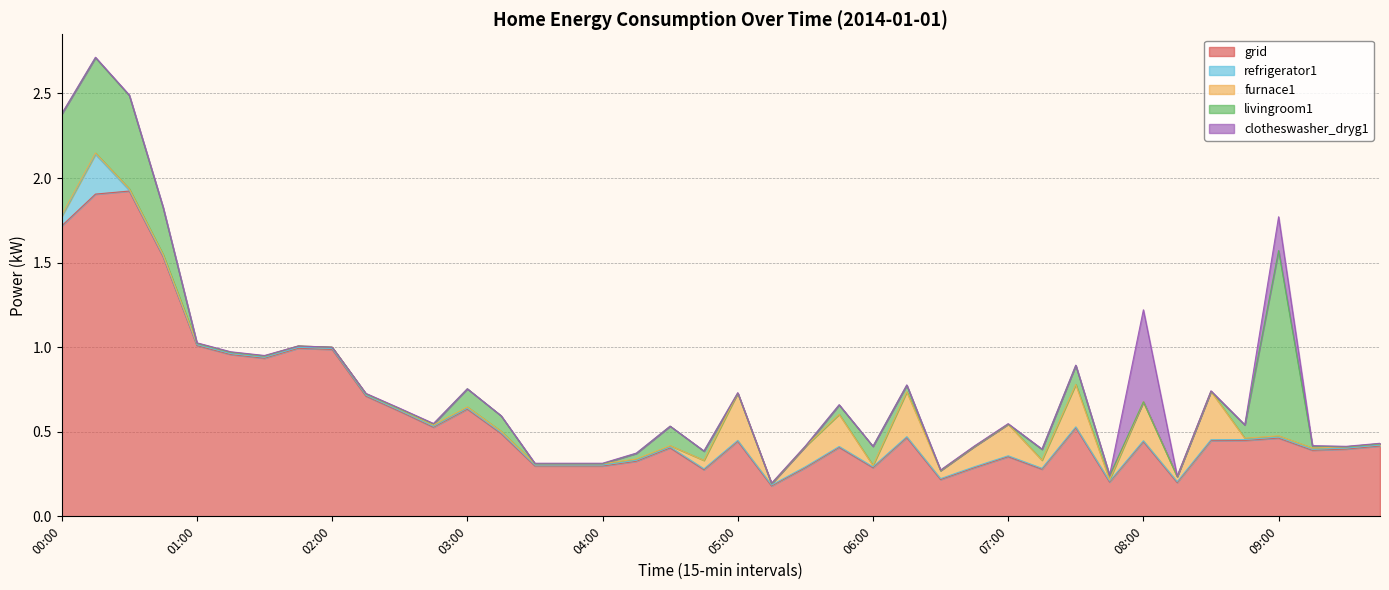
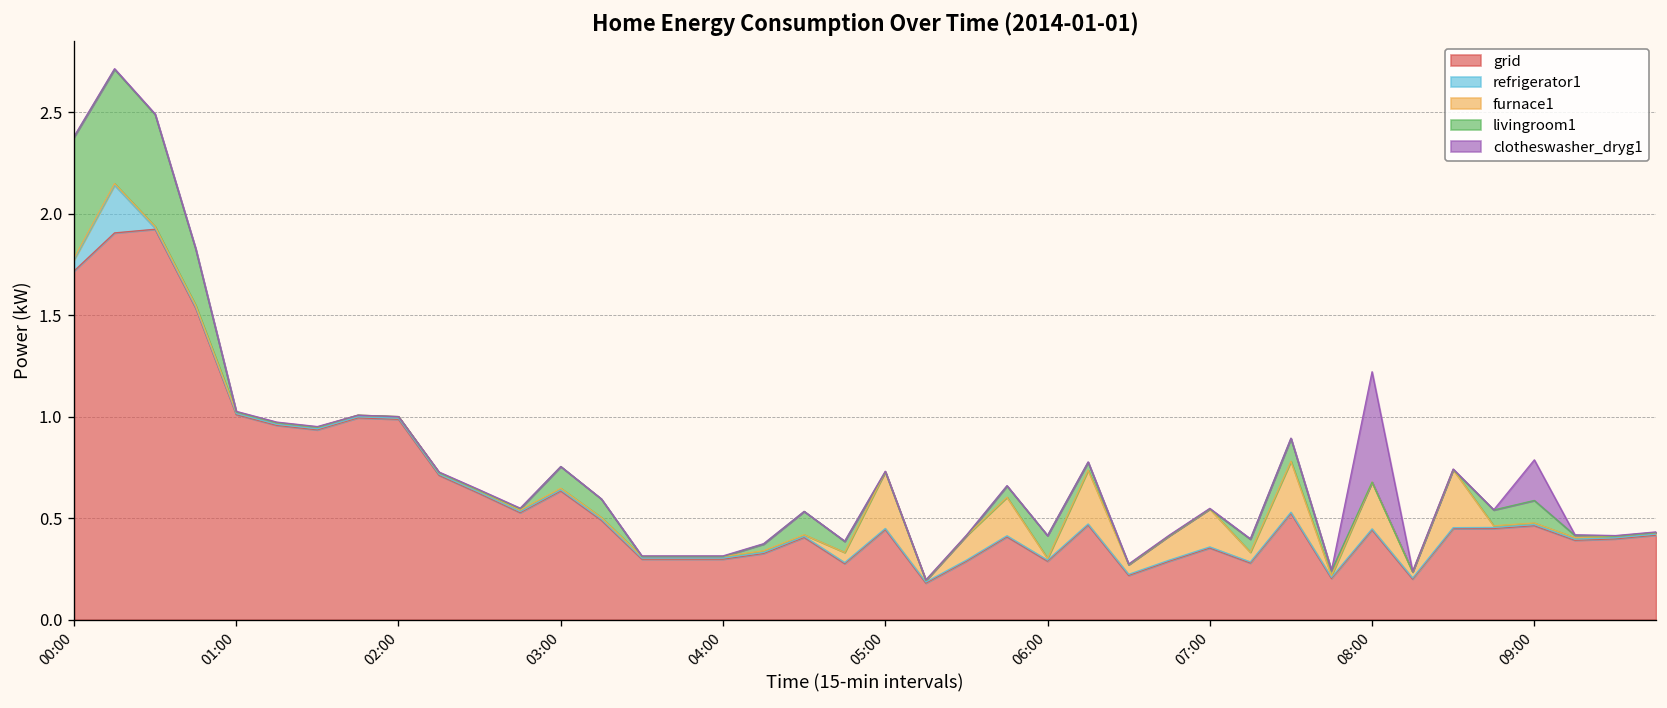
  {
    "grid": {
      "00:00": 1.72
    },
    "livingroom1": {
-     "09:00": 1.10
+     "09:00": 0.11
    },
    "clotheswasher_dryg1": {
      "08:00": 0.54,
      "09:00": 0.20
    }
  }
